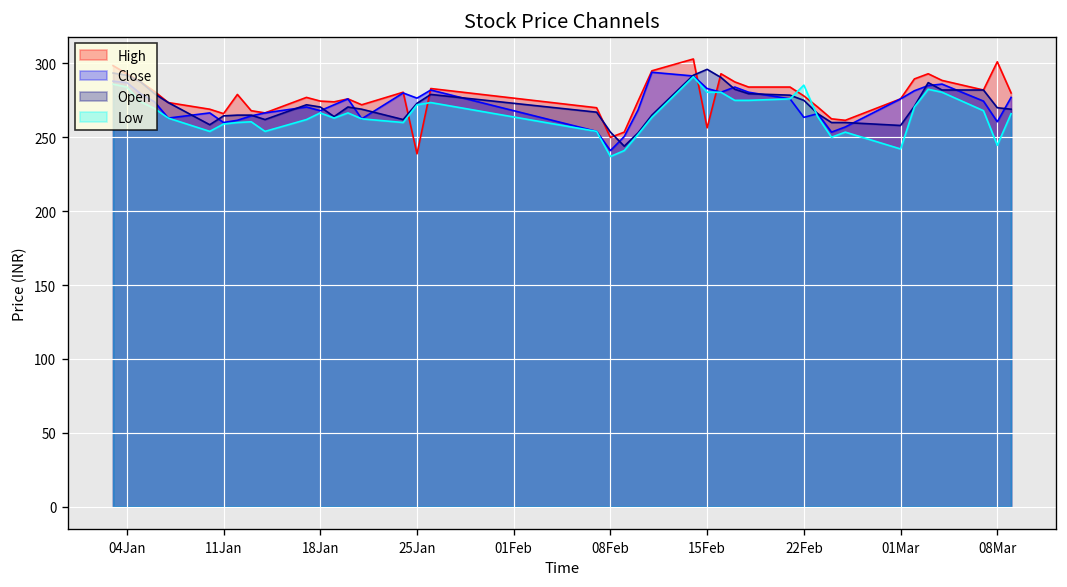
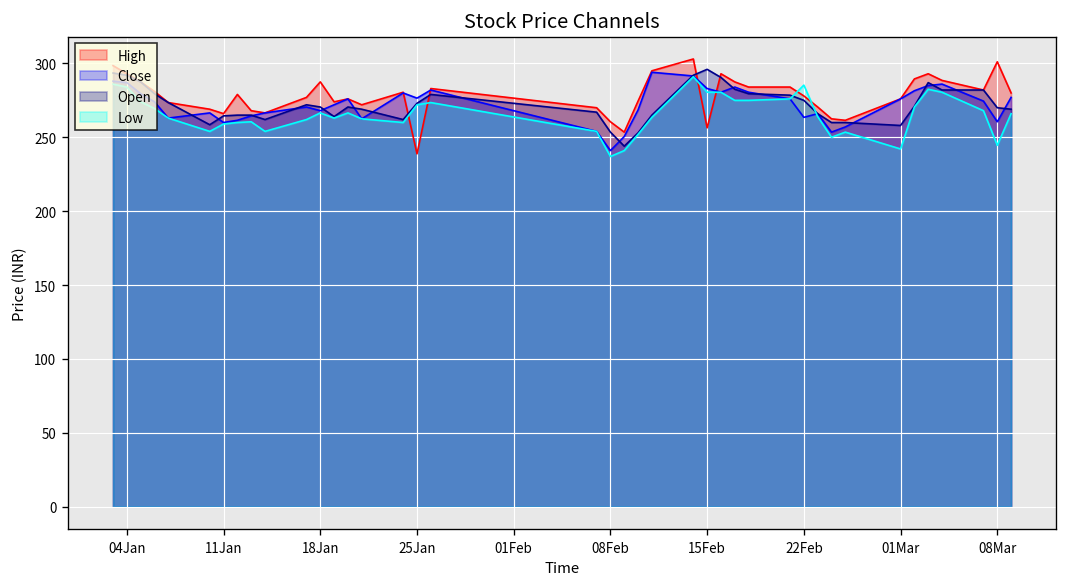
  {
    "High": {
-     "18Jan": 275,
+     "18Jan": 288,
      "25Jan": 239,
-     "08Feb": 250,
+     "08Feb": 261,
      "15Feb": 256,
      "22Feb": 278,
      "08Mar": 301
    },
    "Low": {
      "08Feb": 237,
      "15Feb": 281,
      "22Feb": 285,
      "01Mar": 242,
      "08Mar": 245
    }
  }
